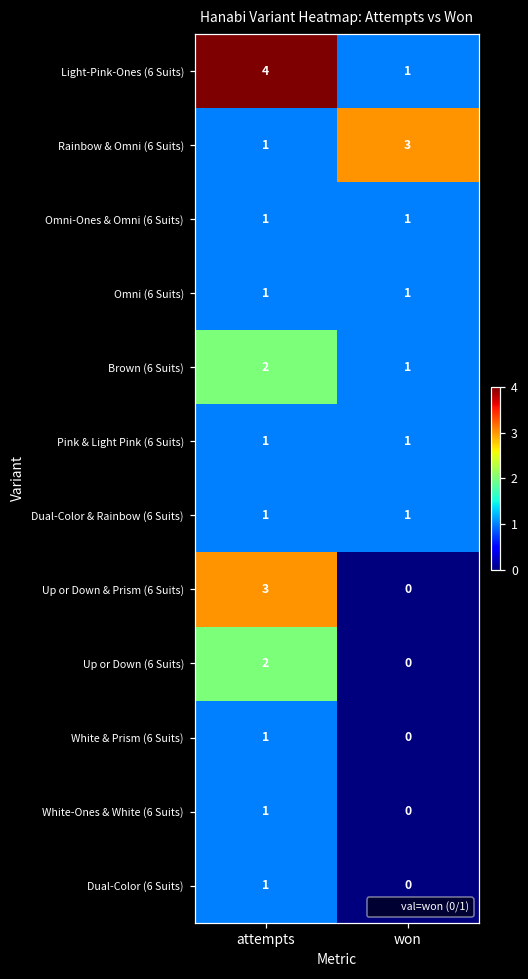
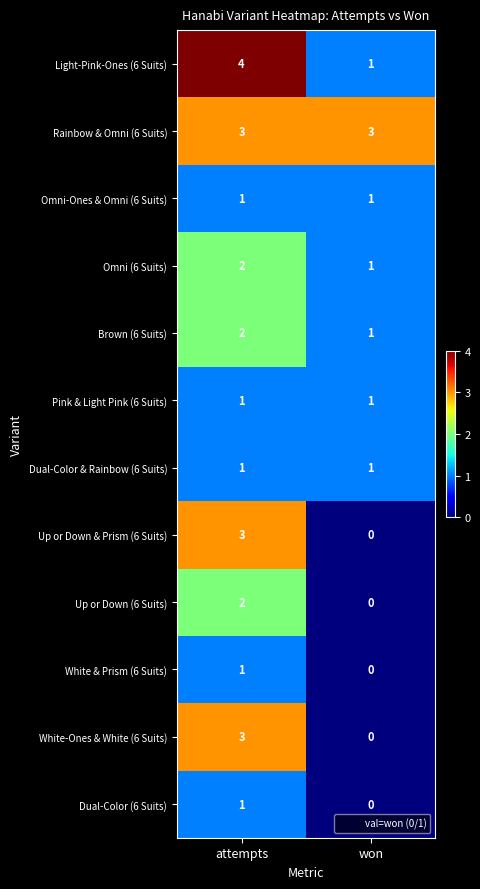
  {
    "Light-Pink-Ones (6 Suits)": {
      "attempts": 4,
      "won": 1
    },
    "Rainbow & Omni (6 Suits)": {
-     "attempts": 1,
+     "attempts": 3,
      "won": 3
    },
    "Omni-Ones & Omni (6 Suits)": {
      "attempts": 1,
      "won": 1
    },
    "Omni (6 Suits)": {
-     "attempts": 1,
+     "attempts": 2,
      "won": 1
    },
    "Brown (6 Suits)": {
      "attempts": 2,
      "won": 1
    },
    "Pink & Light Pink (6 Suits)": {
      "attempts": 1,
      "won": 1
    },
    "Dual-Color & Rainbow (6 Suits)": {
      "attempts": 1,
      "won": 1
    },
    "Up or Down & Prism (6 Suits)": {
      "attempts": 3,
      "won": 0
    },
    "Up or Down (6 Suits)": {
      "attempts": 2,
      "won": 0
    },
    "White & Prism (6 Suits)": {
      "attempts": 1,
      "won": 0
    },
    "White-Ones & White (6 Suits)": {
-     "attempts": 1,
+     "attempts": 3,
      "won": 0
    },
    "Dual-Color (6 Suits)": {
      "attempts": 1,
      "won": 0
    }
  }
